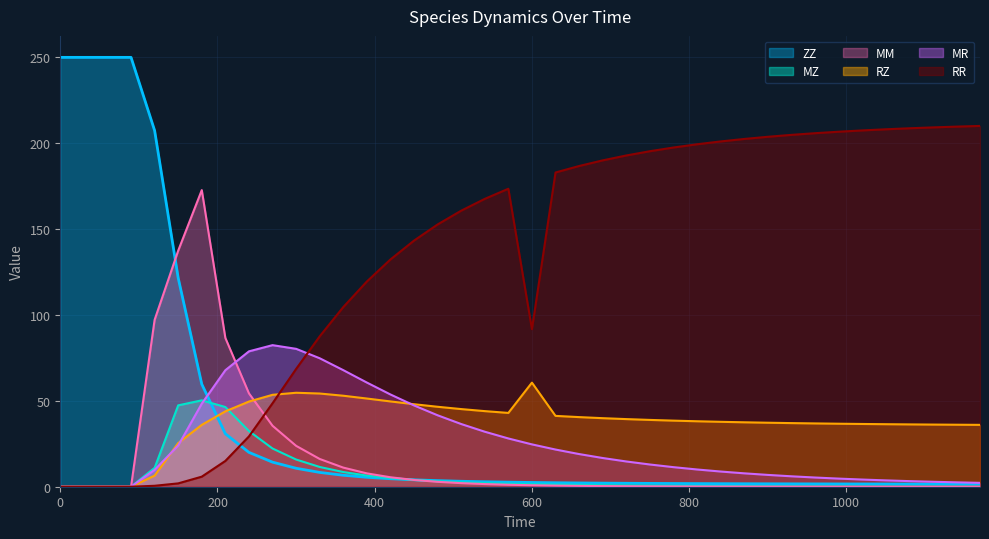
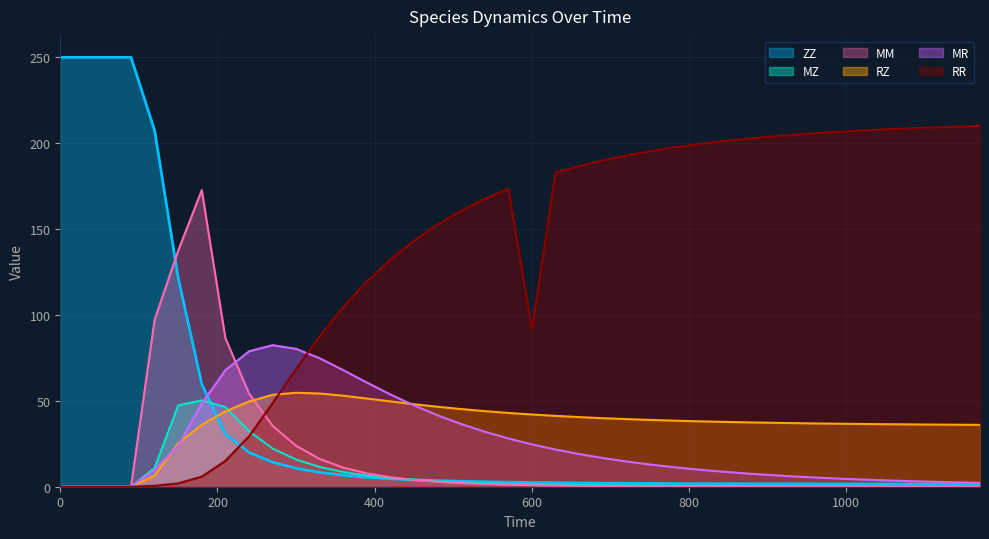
  {
    "RZ": {
-     "600": 61
+     "600": 42
    },
    "RR": {
      "600": 92
    }
  }
